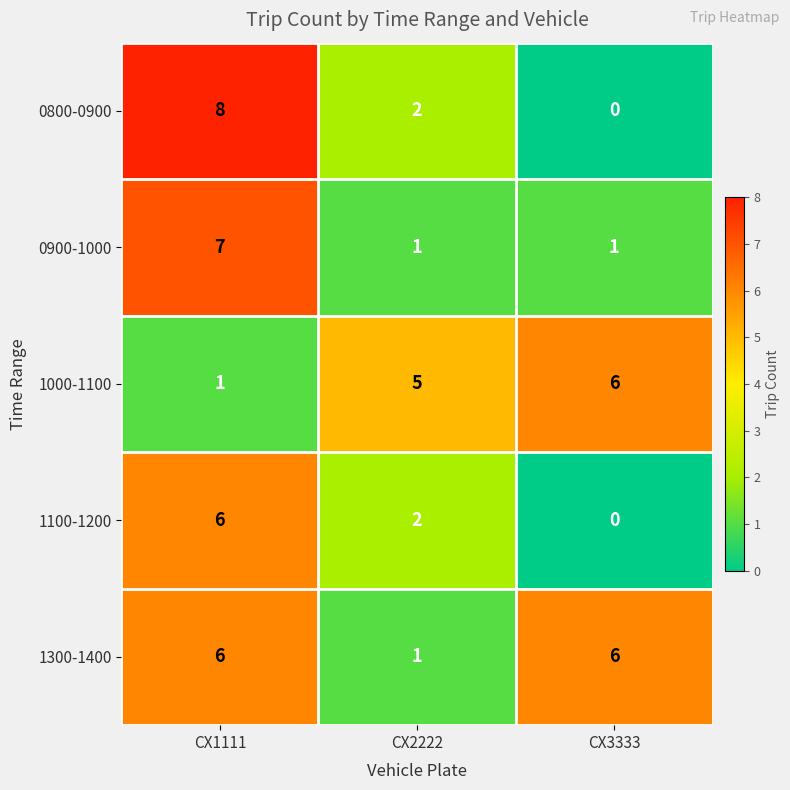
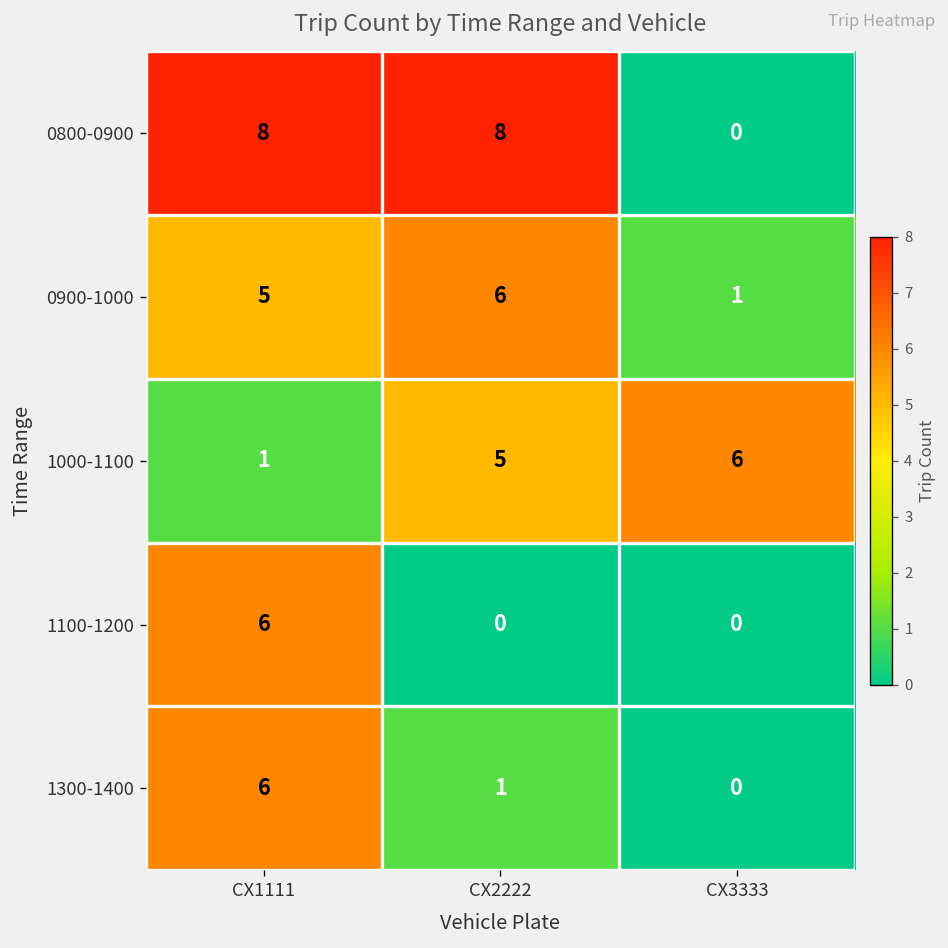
  {
    "0800-0900": {
      "CX1111": 8,
-     "CX2222": 2,
+     "CX2222": 8,
      "CX3333": 0
    },
    "0900-1000": {
-     "CX1111": 7,
-     "CX2222": 1,
+     "CX1111": 5,
+     "CX2222": 6,
      "CX3333": 1
    },
    "1000-1100": {
      "CX1111": 1,
      "CX2222": 5,
      "CX3333": 6
    },
    "1100-1200": {
      "CX1111": 6,
-     "CX2222": 2,
+     "CX2222": 0,
      "CX3333": 0
    },
    "1300-1400": {
      "CX1111": 6,
      "CX2222": 1,
-     "CX3333": 6
+     "CX3333": 0
    }
  }
